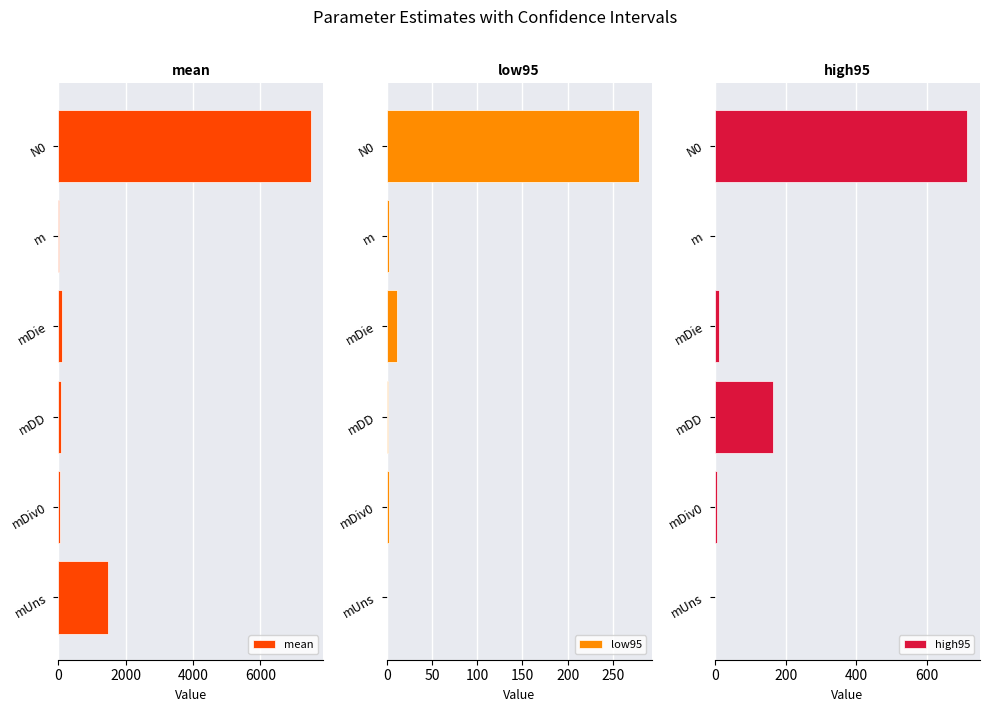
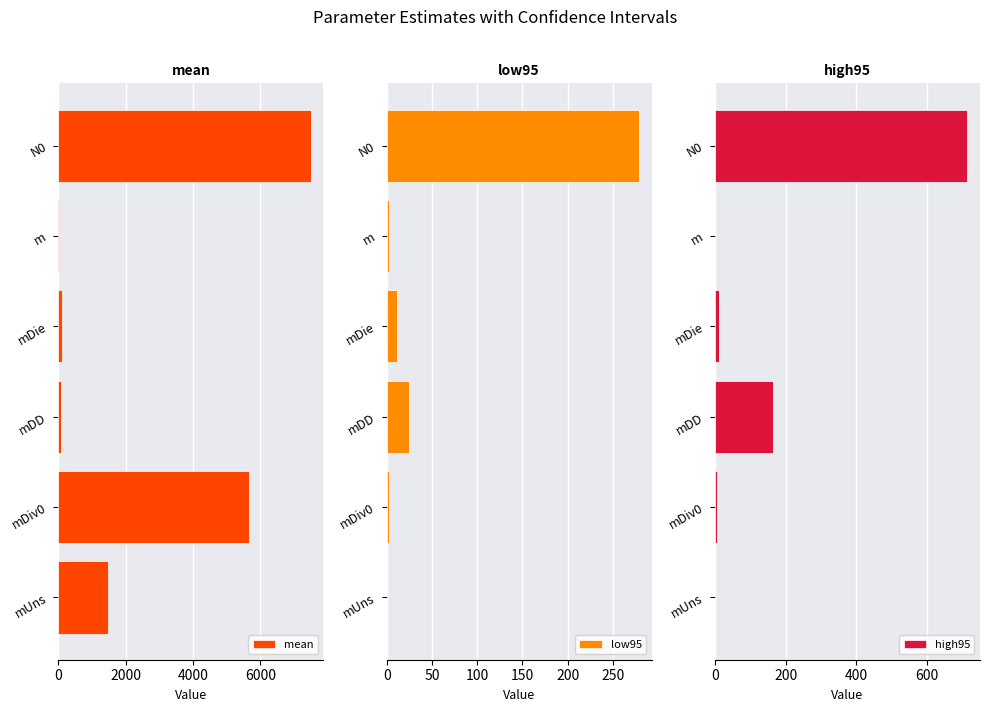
  {
    "mean": {
      "N0": 7500,
      "mDie": 100,
-     "mDiv0": 0,
+     "mDiv0": 5700,
      "mUns": 1500
    },
    "low95": {
      "N0": 280,
      "mDie": 10,
-     "mDD": 0,
+     "mDD": 30,
      "mUns": 0
    },
    "high95": {
      "N0": 710,
      "mDie": 10,
      "mDD": 160,
      "mUns": 0
    }
  }
